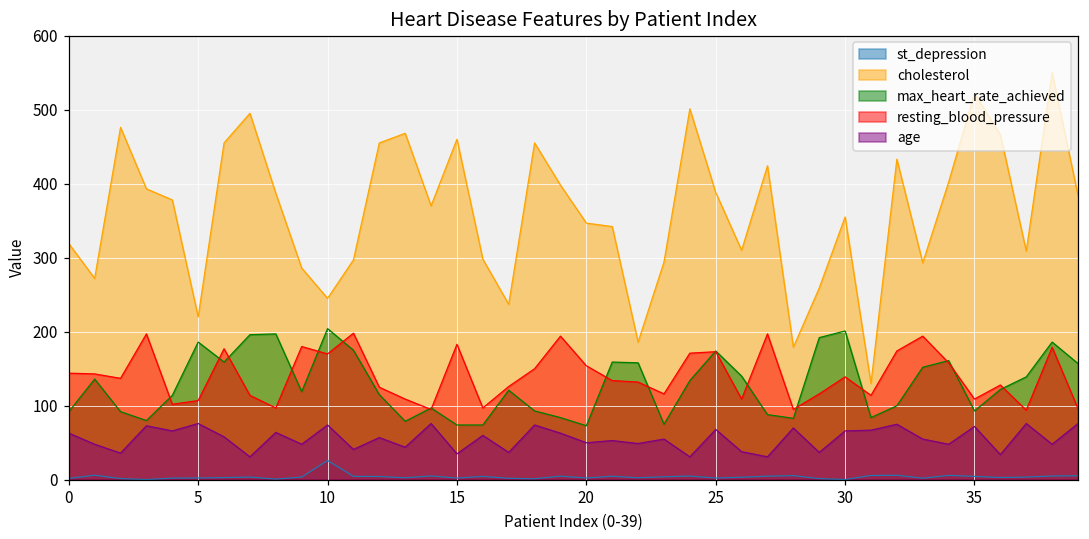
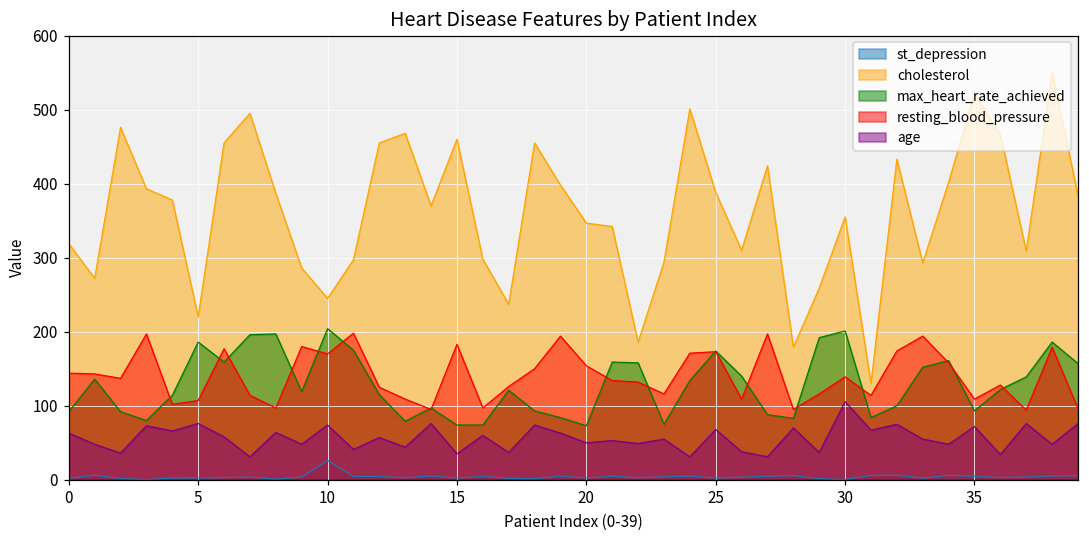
  {
    "st_depression": {
      "0": 0,
      "5": 0,
      "10": 30,
      "15": 0,
      "20": 0,
      "25": 0,
      "30": 0,
      "35": 0
    },
    "cholesterol": {
      "0": 320,
      "5": 220,
      "10": 250,
      "15": 460,
      "20": 350,
      "25": 390,
      "30": 360
    },
    "max_heart_rate_achieved": {
      "0": 90,
      "5": 190,
      "10": 200,
      "15": 70,
      "20": 70,
      "30": 200,
      "35": 90
    },
    "resting_blood_pressure": {
      "0": 140,
      "5": 110,
      "10": 170,
      "15": 180,
      "20": 150,
      "30": 140,
      "35": 110
    },
    "age": {
      "0": 60,
      "5": 80,
      "10": 70,
      "15": 40,
      "20": 50,
      "25": 70,
-     "30": 70,
+     "30": 110,
      "35": 70
    }
  }
